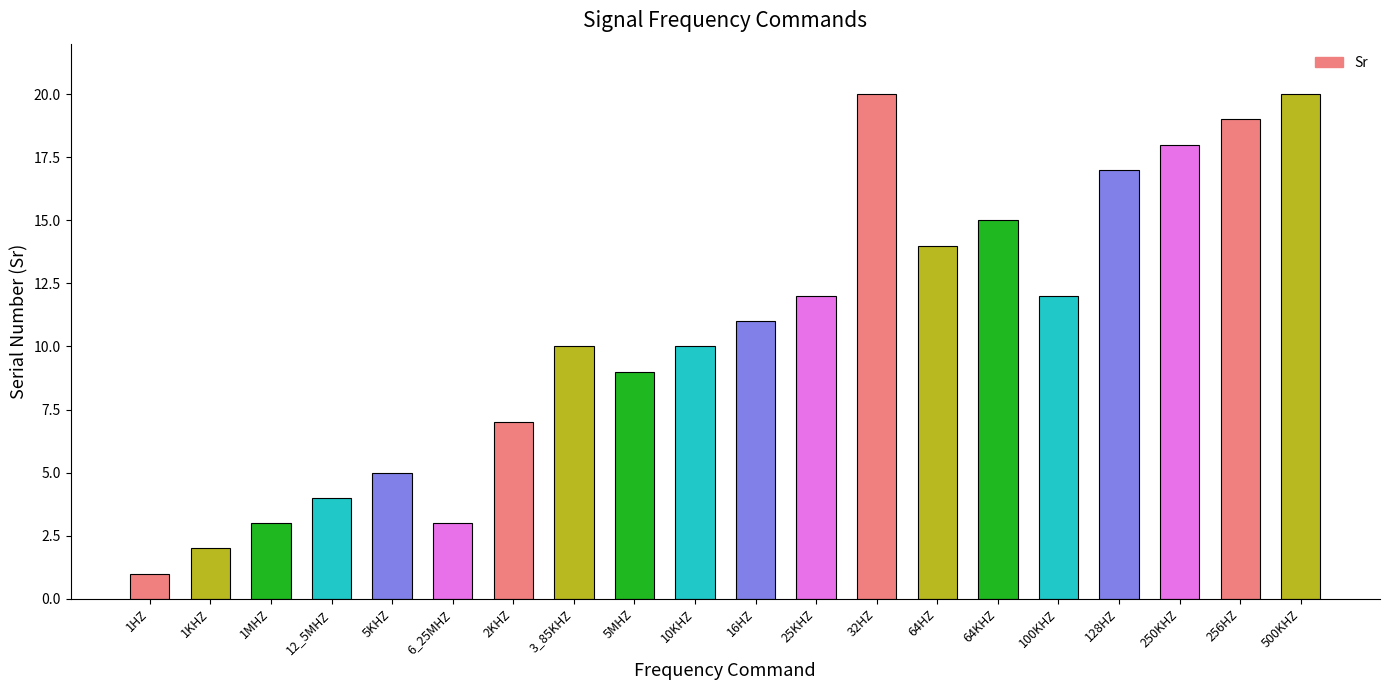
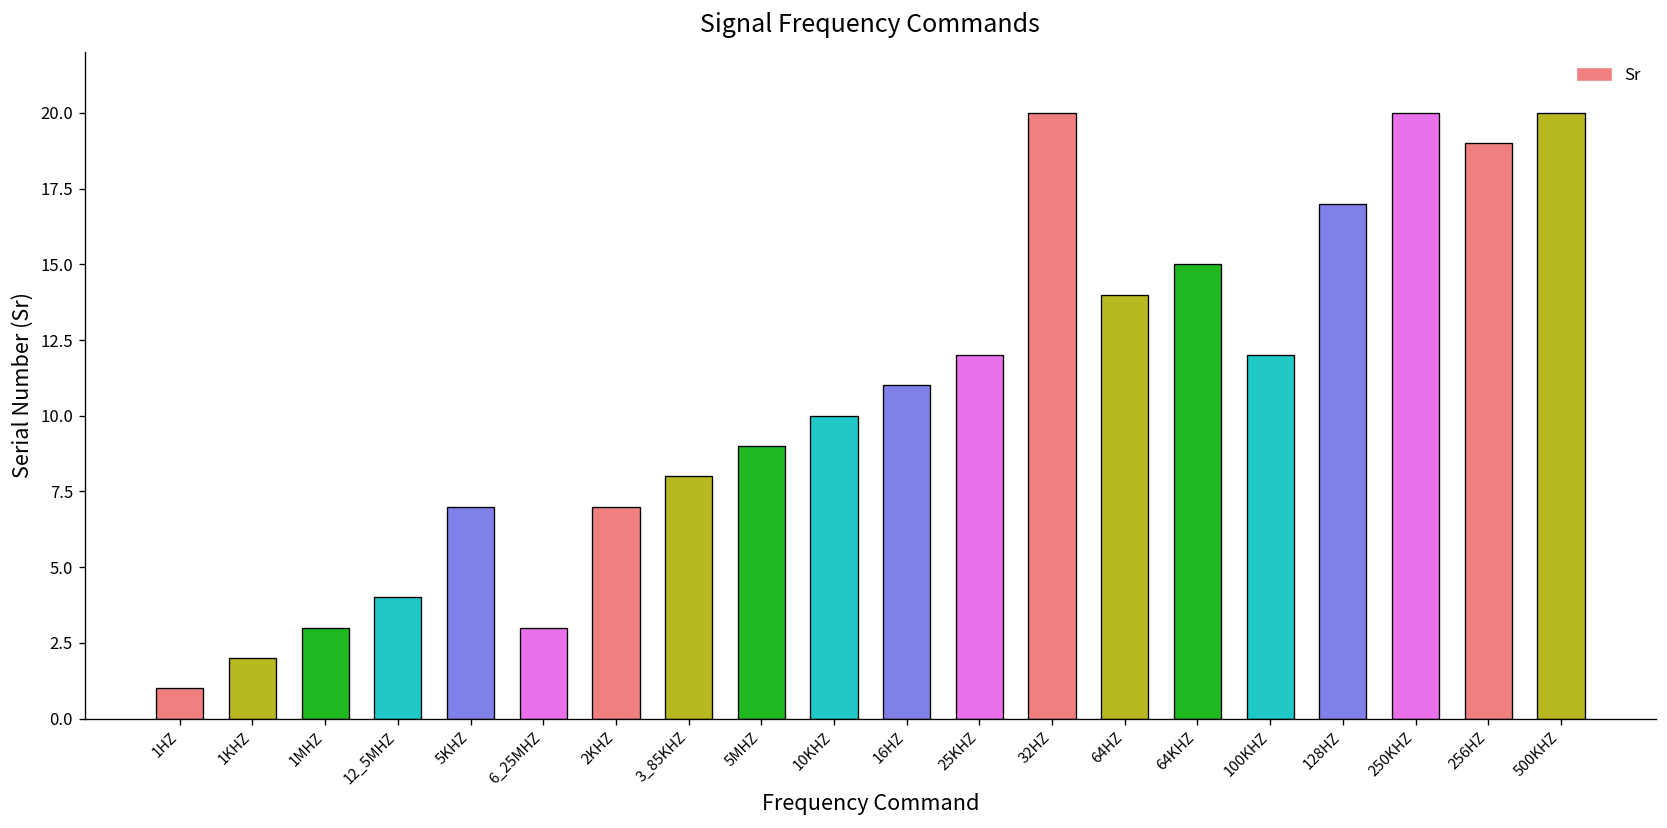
  {
    "1HZ": 1,
    "1KHZ": 2,
    "1MHZ": 3,
    "12_5MHZ": 4,
-   "5KHZ": 5,
+   "5KHZ": 7,
    "6_25MHZ": 3,
    "2KHZ": 7,
-   "3_85KHZ": 10,
+   "3_85KHZ": 8,
    "5MHZ": 9,
    "10KHZ": 10,
    "16HZ": 11,
    "25KHZ": 12,
    "32HZ": 20,
    "64HZ": 14,
    "64KHZ": 15,
    "100KHZ": 12,
    "128HZ": 17,
-   "250KHZ": 18,
+   "250KHZ": 20,
    "256HZ": 19,
    "500KHZ": 20
  }
